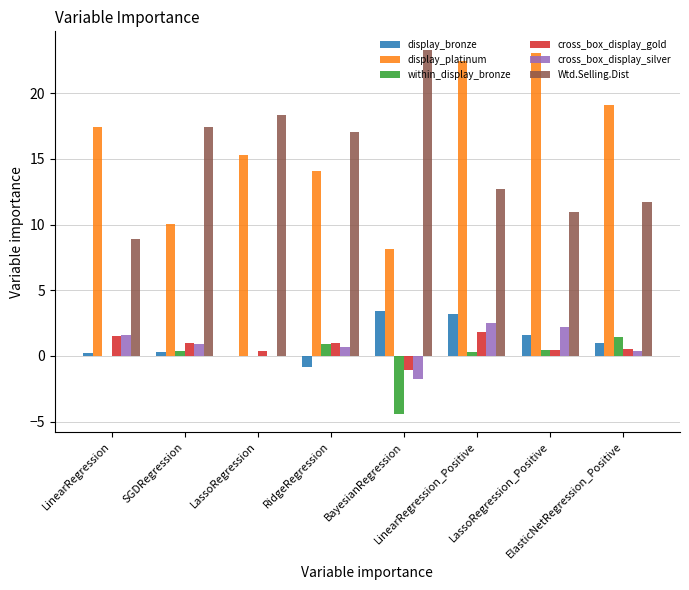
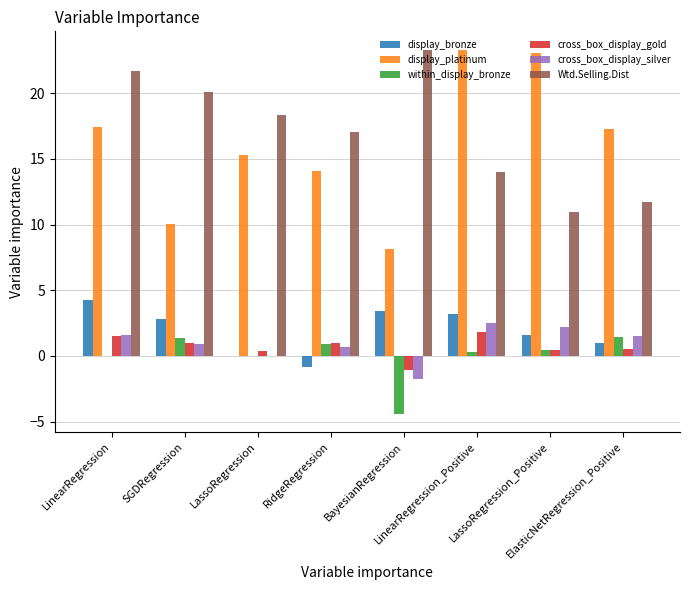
  {
    "display_bronze": {
-     "LinearRegression": 0.2,
-     "SGDRegression": 0.3,
+     "LinearRegression": 4.3,
+     "SGDRegression": 2.9,
      "LassoRegression": 0.0,
      "RidgeRegression": -0.9,
      "BayesianRegression": 3.4,
      "LinearRegression_Positive": 3.2,
      "LassoRegression_Positive": 1.6,
      "ElasticNetRegression_Positive": 1.0
    },
    "display_platinum": {
      "LinearRegression": 17.4,
      "SGDRegression": 10.0,
      "LassoRegression": 15.3,
      "RidgeRegression": 14.0,
      "BayesianRegression": 8.1,
-     "LinearRegression_Positive": 22.4,
+     "LinearRegression_Positive": 23.3,
      "LassoRegression_Positive": 23.0,
-     "ElasticNetRegression_Positive": 19.1
+     "ElasticNetRegression_Positive": 17.2
    },
    "within_display_bronze": {
-     "SGDRegression": 0.4,
+     "SGDRegression": 1.4,
      "LassoRegression": 0.0,
      "RidgeRegression": 0.9,
      "BayesianRegression": -4.4,
      "LinearRegression_Positive": 0.3,
      "LassoRegression_Positive": 0.5,
      "ElasticNetRegression_Positive": 1.5
    },
    "cross_box_display_gold": {
      "LinearRegression": 1.5,
      "SGDRegression": 1.0,
      "LassoRegression": 0.4,
      "RidgeRegression": 1.0,
      "BayesianRegression": -1.1,
      "LinearRegression_Positive": 1.8,
      "LassoRegression_Positive": 0.4,
      "ElasticNetRegression_Positive": 0.5
    },
    "cross_box_display_silver": {
      "LinearRegression": 1.6,
      "SGDRegression": 0.9,
      "LassoRegression": 0.0,
      "RidgeRegression": 0.7,
      "BayesianRegression": -1.7,
      "LinearRegression_Positive": 2.5,
      "LassoRegression_Positive": 2.2,
-     "ElasticNetRegression_Positive": 0.4
+     "ElasticNetRegression_Positive": 1.5
    },
    "Wtd.Selling.Dist": {
-     "LinearRegression": 8.9,
-     "SGDRegression": 17.4,
+     "LinearRegression": 21.7,
+     "SGDRegression": 20.1,
      "LassoRegression": 18.3,
      "RidgeRegression": 17.1,
      "BayesianRegression": 23.3,
-     "LinearRegression_Positive": 12.7,
+     "LinearRegression_Positive": 14.0,
      "LassoRegression_Positive": 10.9,
      "ElasticNetRegression_Positive": 11.8
    }
  }
